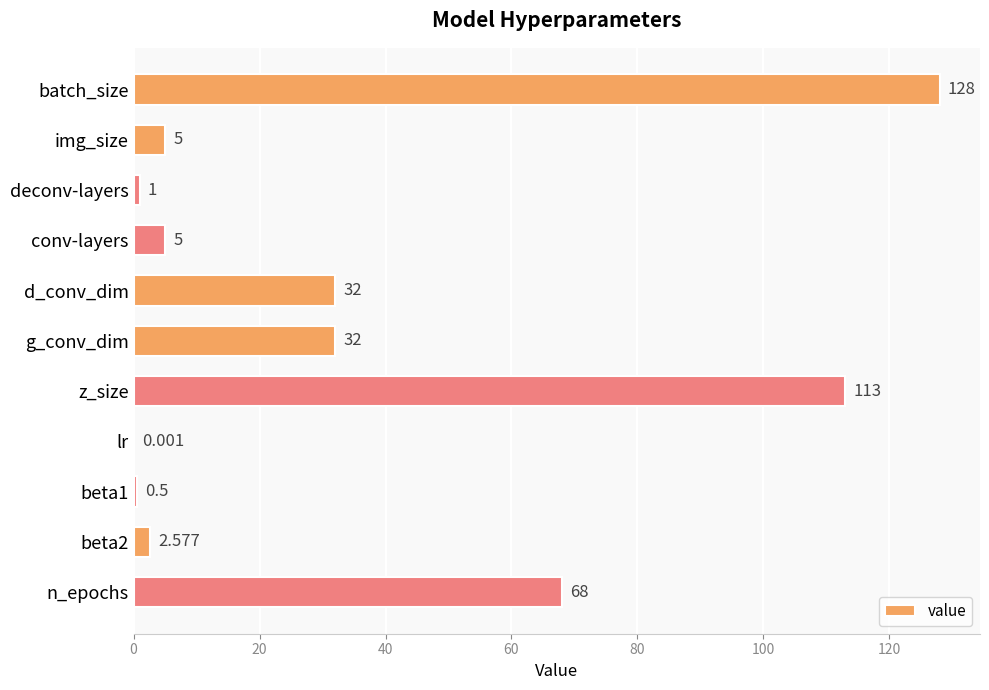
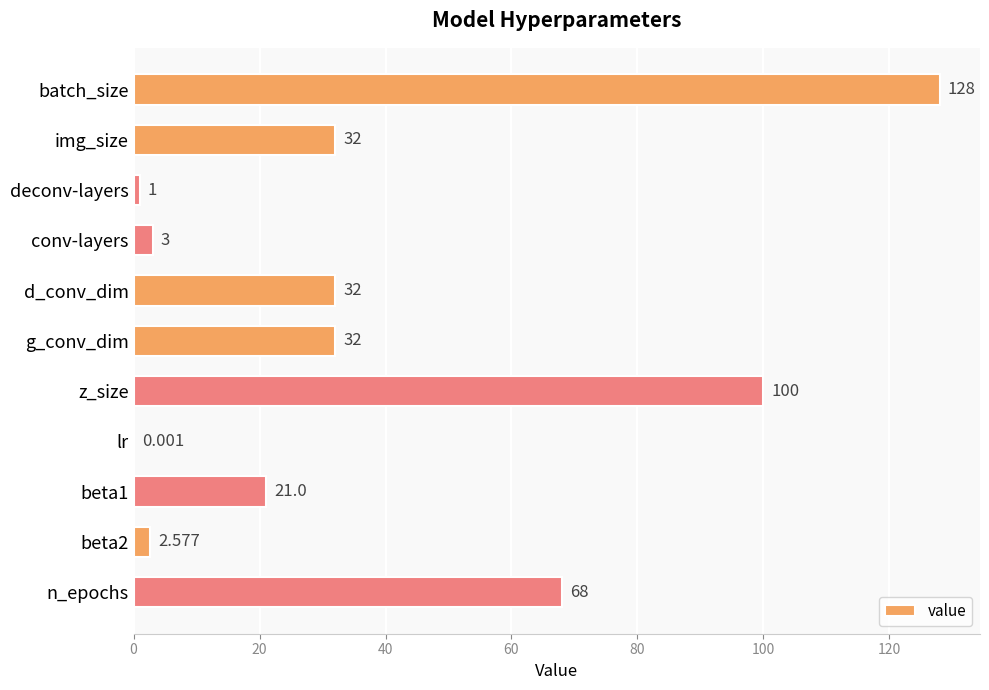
  {
    "batch_size": 128,
-   "img_size": 5,
+   "img_size": 32,
    "deconv-layers": 1,
-   "conv-layers": 5,
+   "conv-layers": 3,
    "d_conv_dim": 32,
    "g_conv_dim": 32,
-   "z_size": 113,
+   "z_size": 100,
    "lr": 0.001,
-   "beta1": 0.5,
+   "beta1": 21.0,
    "beta2": 2.577,
    "n_epochs": 68
  }
